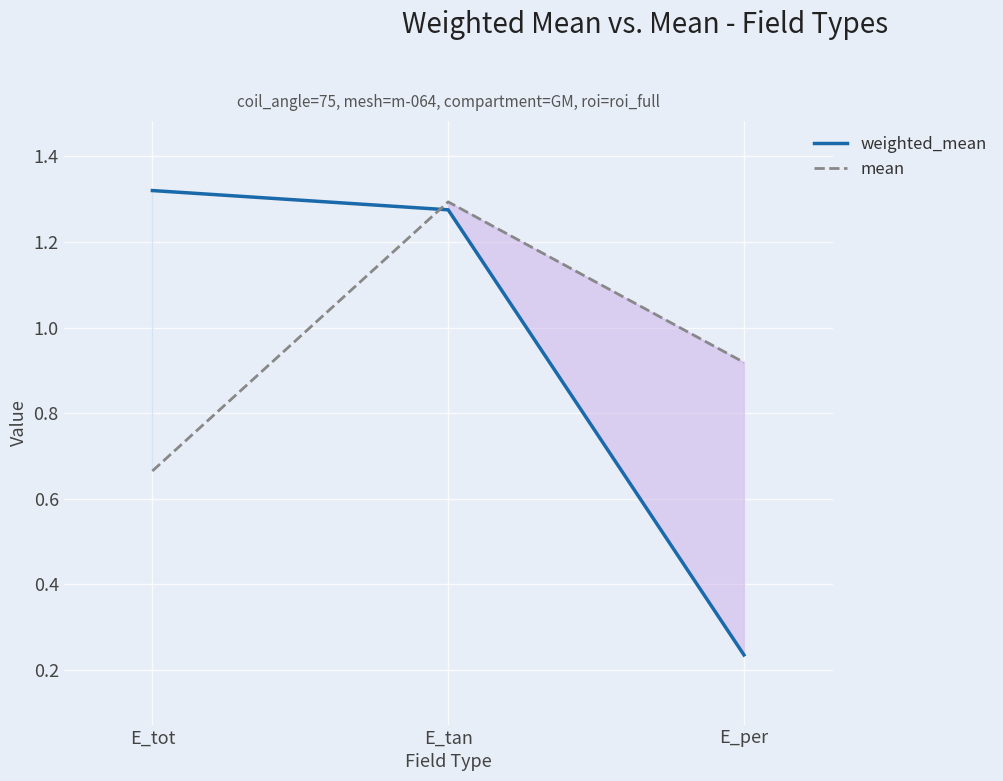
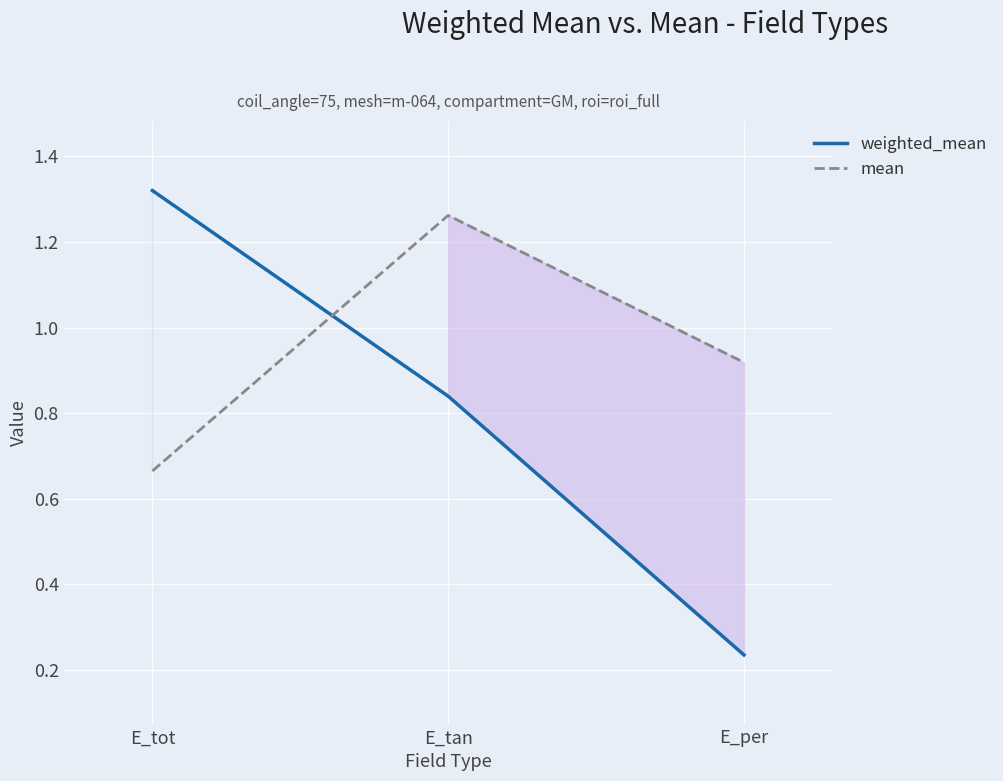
  {
    "weighted_mean": {
      "E_tot": 1.32,
-     "E_tan": 1.27,
+     "E_tan": 0.84,
      "E_per": 0.24
    },
    "mean": {
      "E_tot": 0.66,
-     "E_tan": 1.29
+     "E_tan": 1.26
    }
  }
